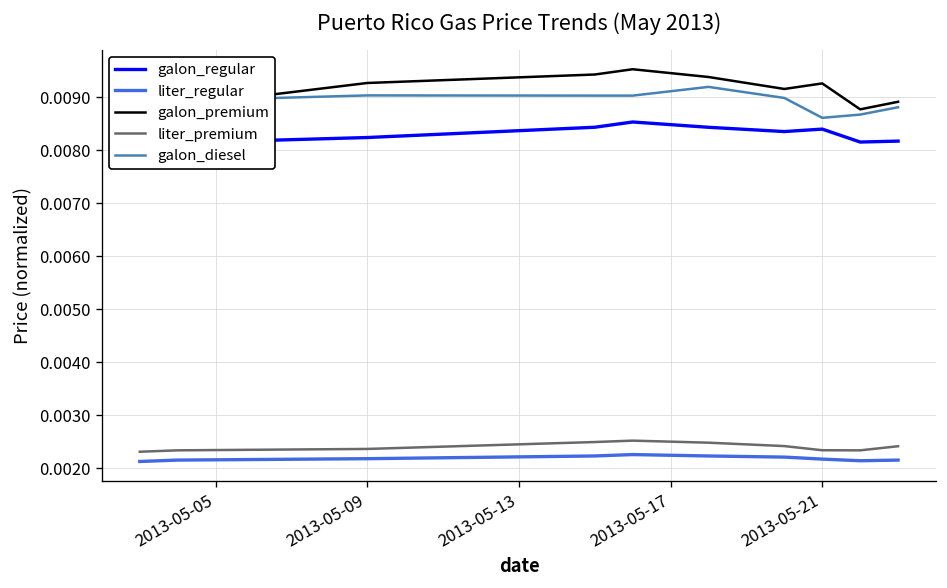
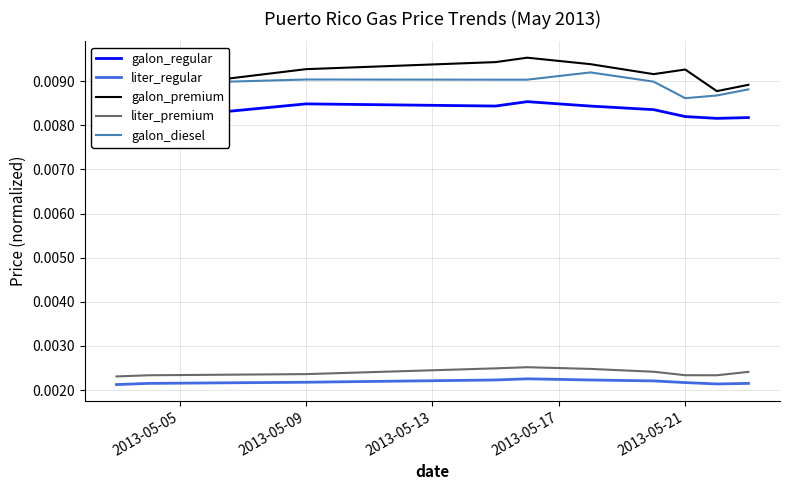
  {
    "galon_regular": {
-     "2013-05-09": 0.0082,
-     "2013-05-21": 0.0084
+     "2013-05-09": 0.0085,
+     "2013-05-21": 0.0082
    },
    "galon_premium": {
      "2013-05-09": 0.0093,
      "2013-05-21": 0.0093
    },
    "liter_premium": {
      "2013-05-09": 0.0024,
      "2013-05-21": 0.0023
    }
  }
